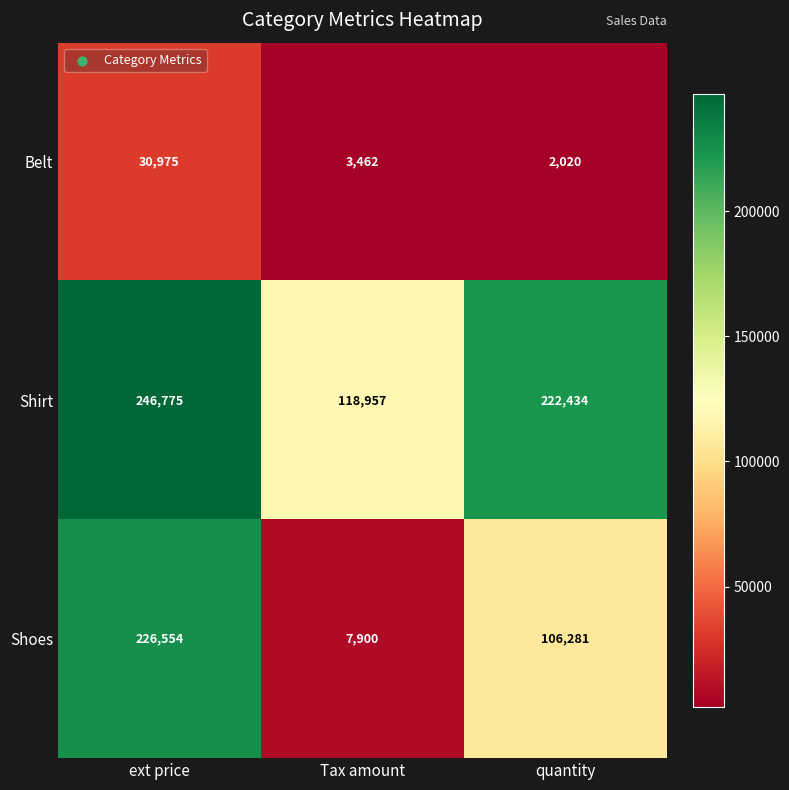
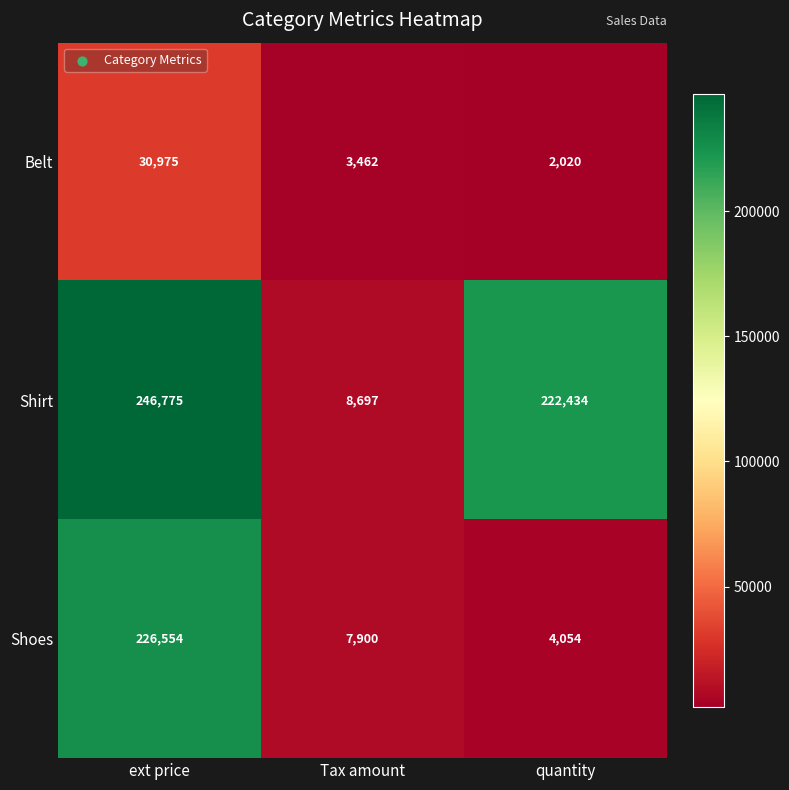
  {
    "Belt": {
      "ext price": "30,975",
      "Tax amount": "3,462",
      "quantity": "2,020"
    },
    "Shirt": {
      "ext price": "246,775",
-     "Tax amount": "118,957",
+     "Tax amount": "8,697",
      "quantity": "222,434"
    },
    "Shoes": {
      "ext price": "226,554",
      "Tax amount": "7,900",
-     "quantity": "106,281"
+     "quantity": "4,054"
    }
  }
